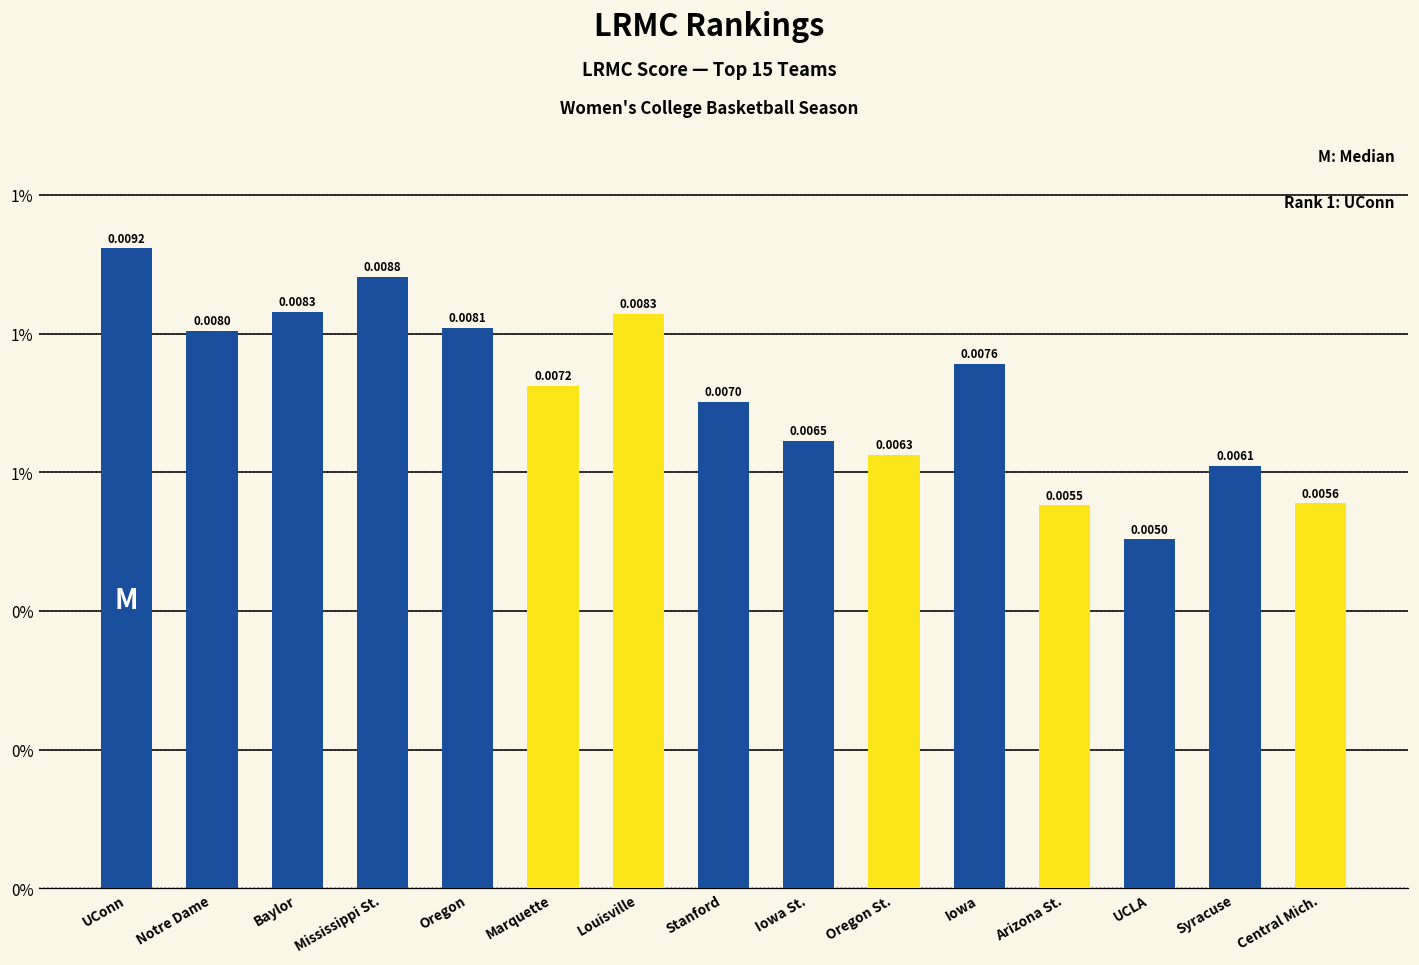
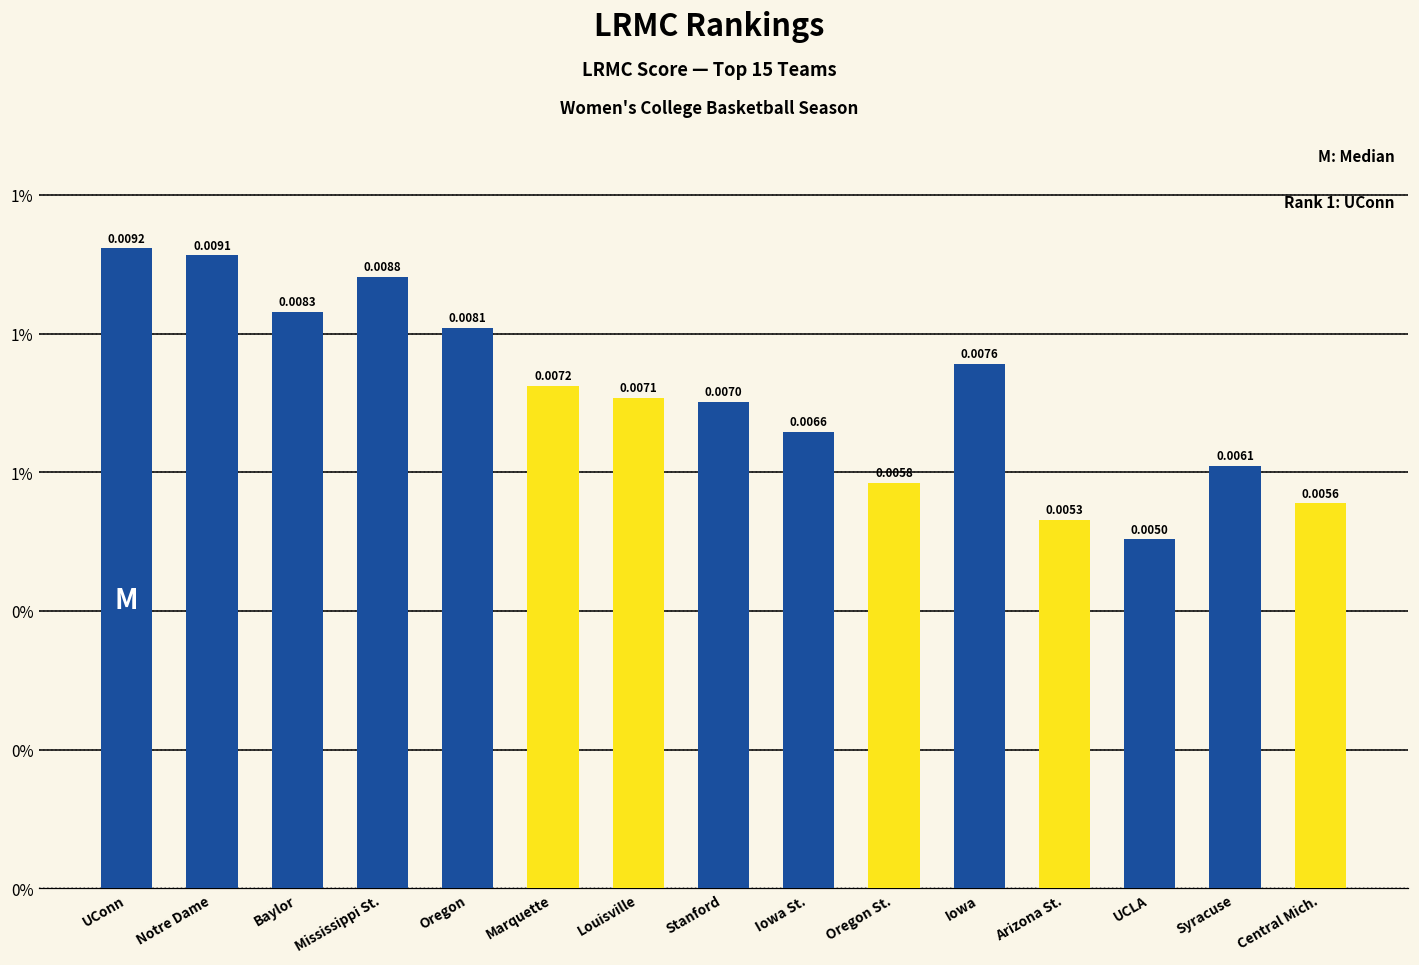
  {
    "UConn": 0.0092,
-   "Notre Dame": 0.0080,
+   "Notre Dame": 0.0091,
    "Baylor": 0.0083,
    "Mississippi St.": 0.0088,
    "Oregon": 0.0081,
    "Marquette": 0.0072,
-   "Louisville": 0.0083,
+   "Louisville": 0.0071,
    "Stanford": 0.0070,
-   "Iowa St.": 0.0065,
-   "Oregon St.": 0.0063,
+   "Iowa St.": 0.0066,
+   "Oregon St.": 0.0058,
    "Iowa": 0.0076,
-   "Arizona St.": 0.0055,
+   "Arizona St.": 0.0053,
    "UCLA": 0.0050,
    "Syracuse": 0.0061,
    "Central Mich.": 0.0056
  }
